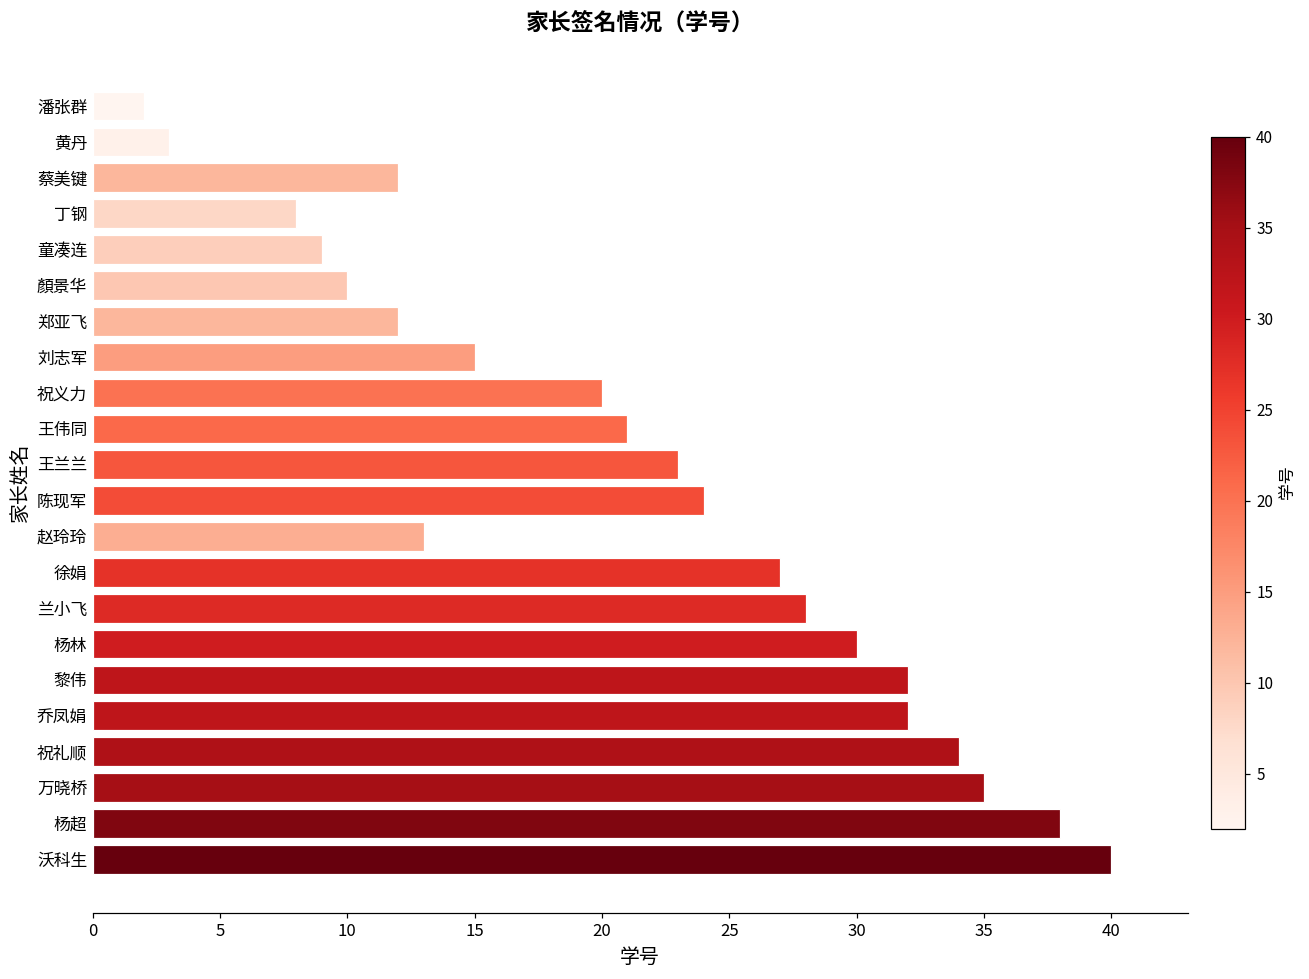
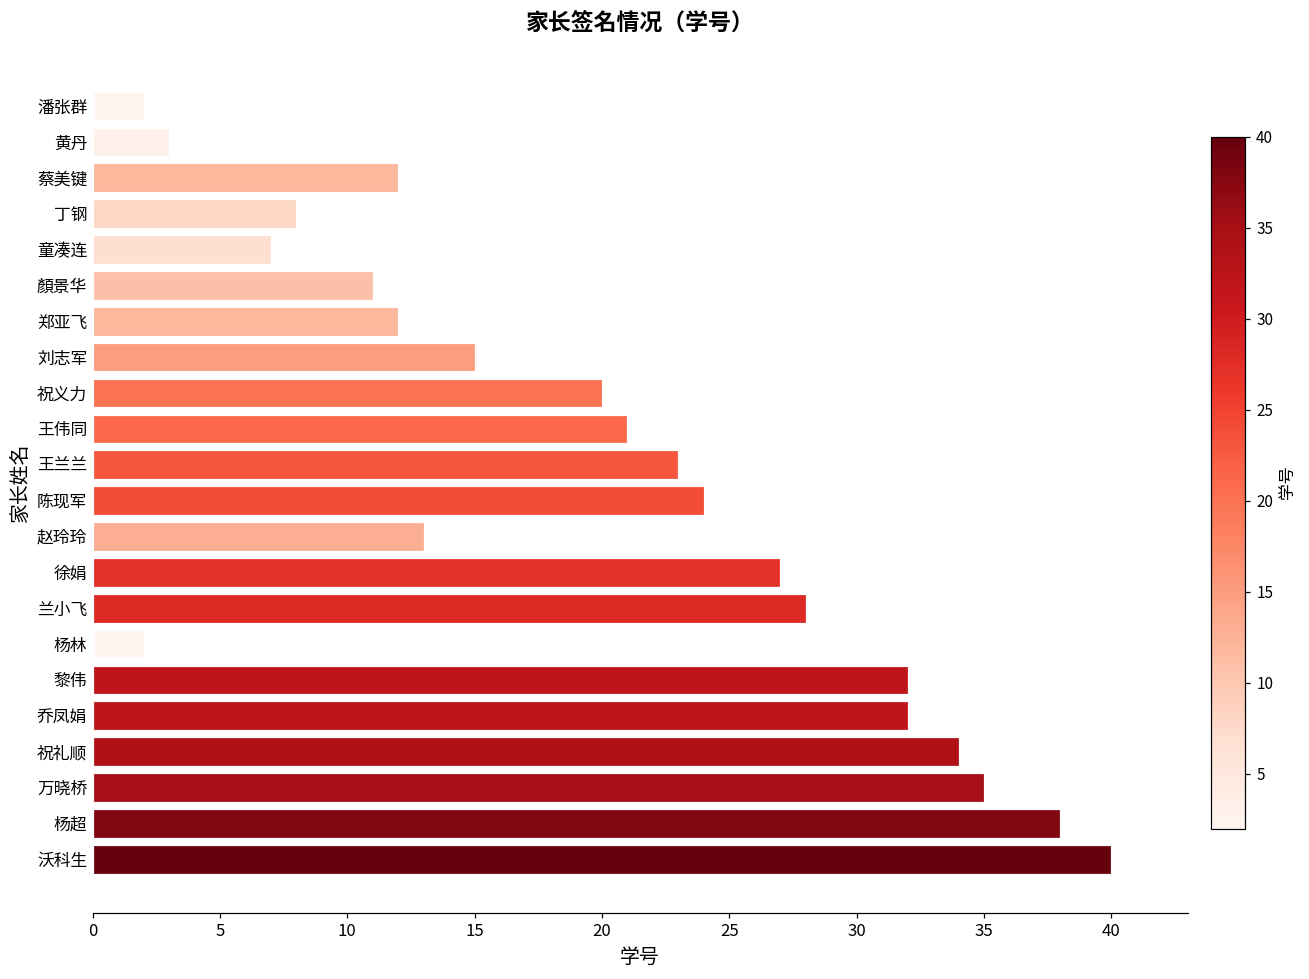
  {
    "潘张群": 2,
    "黄丹": 3,
    "蔡美键": 12,
    "丁钢": 8,
-   "童凑连": 9,
-   "顏景华": 10,
+   "童凑连": 7,
+   "顏景华": 11,
    "郑亚飞": 12,
    "刘志军": 15,
    "祝义力": 20,
    "王伟同": 21,
    "王兰兰": 23,
    "陈现军": 24,
    "赵玲玲": 13,
    "徐娟": 27,
    "兰小飞": 28,
-   "杨林": 30,
+   "杨林": 2,
    "黎伟": 32,
    "乔凤娟": 32,
    "祝礼顺": 34,
    "万晓桥": 35,
    "杨超": 38,
    "沃科生": 40
  }
